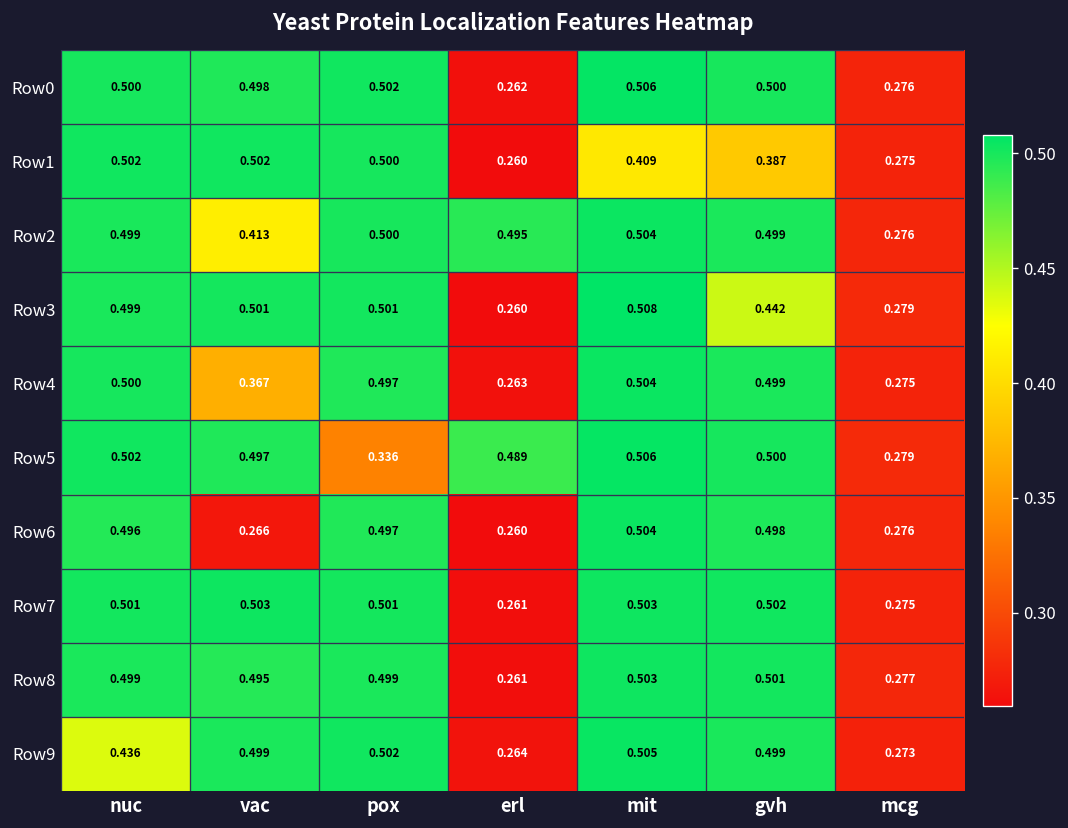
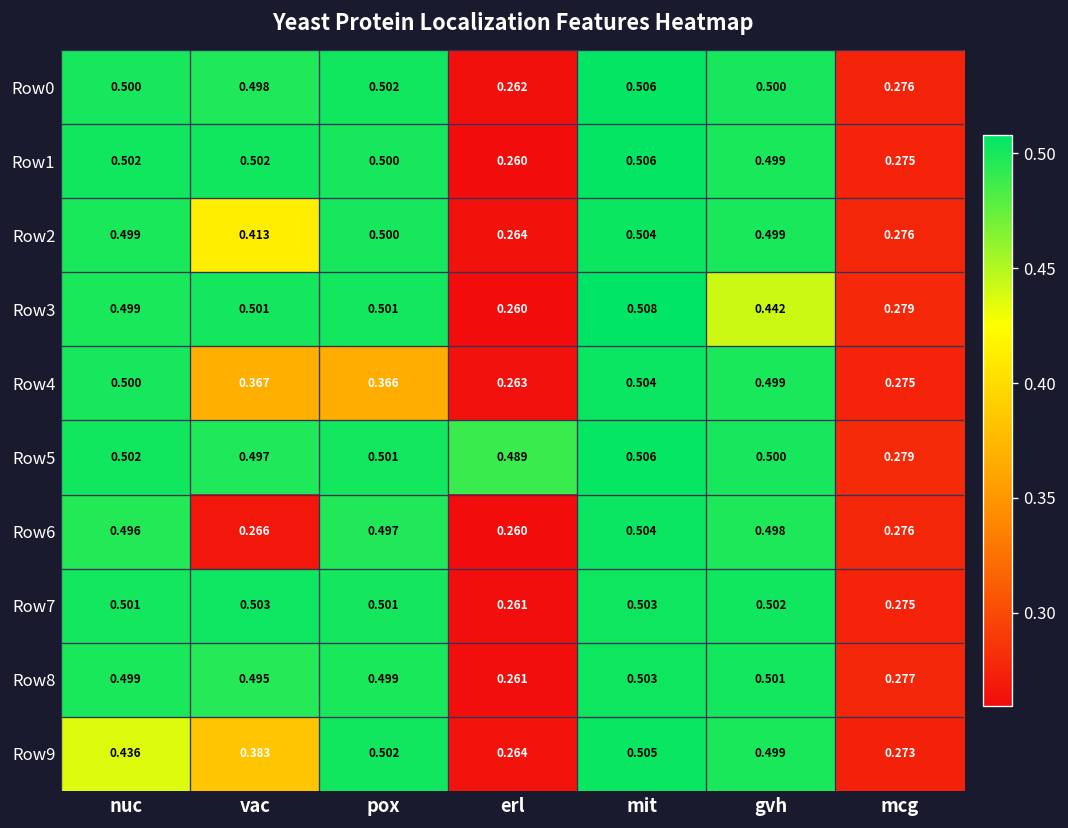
  {
    "Row0": {
      "nuc": 0.500,
      "vac": 0.498,
      "pox": 0.502,
      "erl": 0.262,
      "mit": 0.506,
      "gvh": 0.500,
      "mcg": 0.276
    },
    "Row1": {
      "nuc": 0.502,
      "vac": 0.502,
      "pox": 0.500,
      "erl": 0.260,
-     "mit": 0.409,
-     "gvh": 0.387,
+     "mit": 0.506,
+     "gvh": 0.499,
      "mcg": 0.275
    },
    "Row2": {
      "nuc": 0.499,
      "vac": 0.413,
      "pox": 0.500,
-     "erl": 0.495,
+     "erl": 0.264,
      "mit": 0.504,
      "gvh": 0.499,
      "mcg": 0.276
    },
    "Row3": {
      "nuc": 0.499,
      "vac": 0.501,
      "pox": 0.501,
      "erl": 0.260,
      "mit": 0.508,
      "gvh": 0.442,
      "mcg": 0.279
    },
    "Row4": {
      "nuc": 0.500,
      "vac": 0.367,
-     "pox": 0.497,
+     "pox": 0.366,
      "erl": 0.263,
      "mit": 0.504,
      "gvh": 0.499,
      "mcg": 0.275
    },
    "Row5": {
      "nuc": 0.502,
      "vac": 0.497,
-     "pox": 0.336,
+     "pox": 0.501,
      "erl": 0.489,
      "mit": 0.506,
      "gvh": 0.500,
      "mcg": 0.279
    },
    "Row6": {
      "nuc": 0.496,
      "vac": 0.266,
      "pox": 0.497,
      "erl": 0.260,
      "mit": 0.504,
      "gvh": 0.498,
      "mcg": 0.276
    },
    "Row7": {
      "nuc": 0.501,
      "vac": 0.503,
      "pox": 0.501,
      "erl": 0.261,
      "mit": 0.503,
      "gvh": 0.502,
      "mcg": 0.275
    },
    "Row8": {
      "nuc": 0.499,
      "vac": 0.495,
      "pox": 0.499,
      "erl": 0.261,
      "mit": 0.503,
      "gvh": 0.501,
      "mcg": 0.277
    },
    "Row9": {
      "nuc": 0.436,
-     "vac": 0.499,
+     "vac": 0.383,
      "pox": 0.502,
      "erl": 0.264,
      "mit": 0.505,
      "gvh": 0.499,
      "mcg": 0.273
    }
  }
